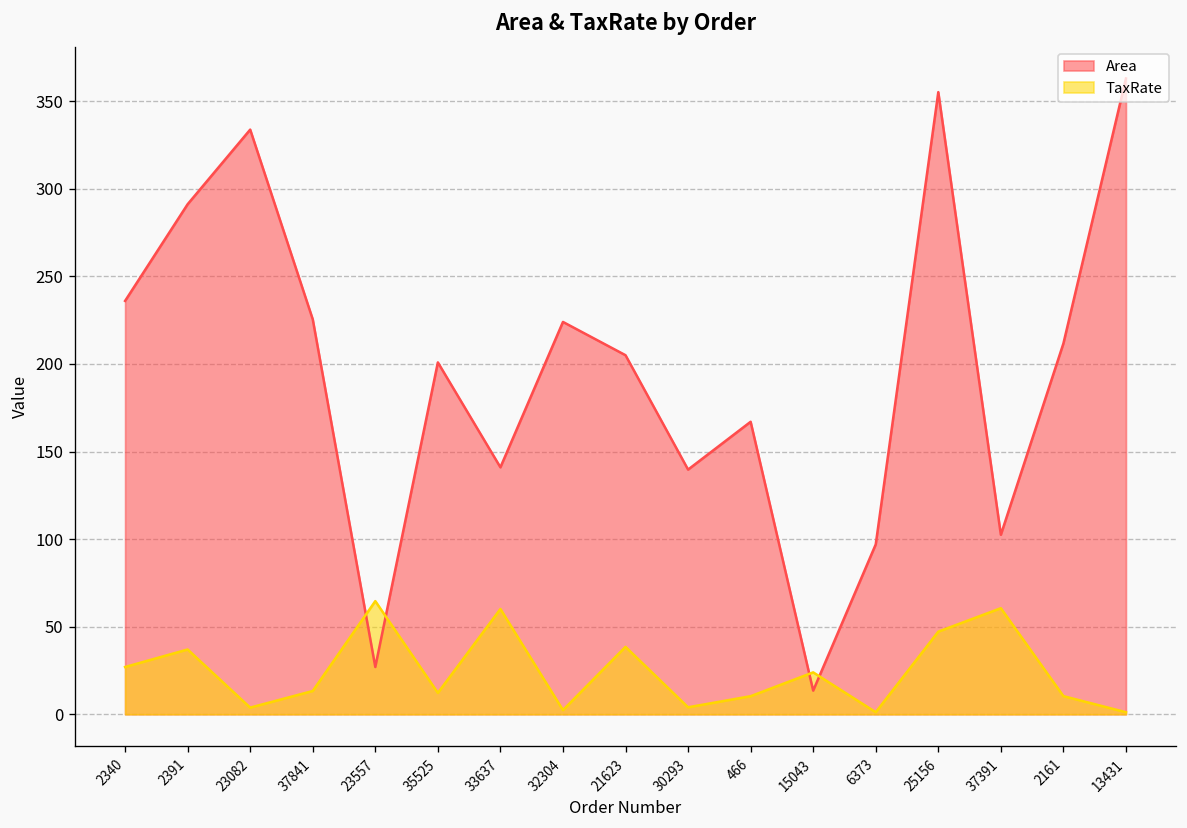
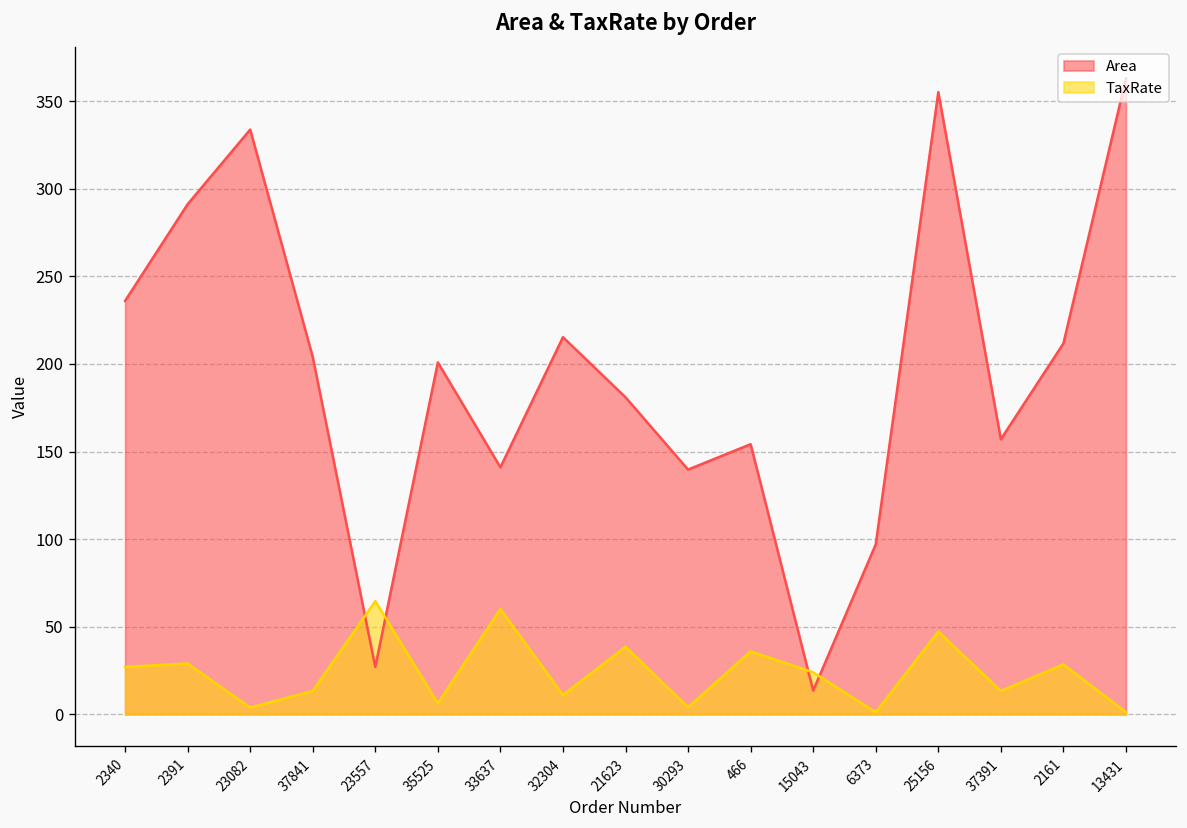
  {
    "Area": {
      "2340": 236,
      "2391": 291,
      "23082": 334,
-     "37841": 226,
+     "37841": 204,
      "23557": 27,
      "35525": 201,
      "33637": 141,
-     "32304": 224,
-     "21623": 205,
+     "32304": 215,
+     "21623": 181,
      "30293": 140,
-     "466": 167,
+     "466": 154,
      "15043": 14,
      "6373": 97,
      "25156": 355,
-     "37391": 103,
+     "37391": 157,
      "2161": 212
    },
    "TaxRate": {
      "2340": 27,
-     "2391": 37,
+     "2391": 29,
      "23082": 4,
      "37841": 13,
      "23557": 65,
-     "35525": 12,
+     "35525": 6,
      "33637": 60,
-     "32304": 2,
+     "32304": 11,
      "21623": 39,
      "30293": 4,
-     "466": 10,
+     "466": 36,
      "15043": 24,
      "6373": 1,
      "25156": 47,
-     "37391": 61,
-     "2161": 10,
+     "37391": 13,
+     "2161": 28,
      "13431": 1
    }
  }
